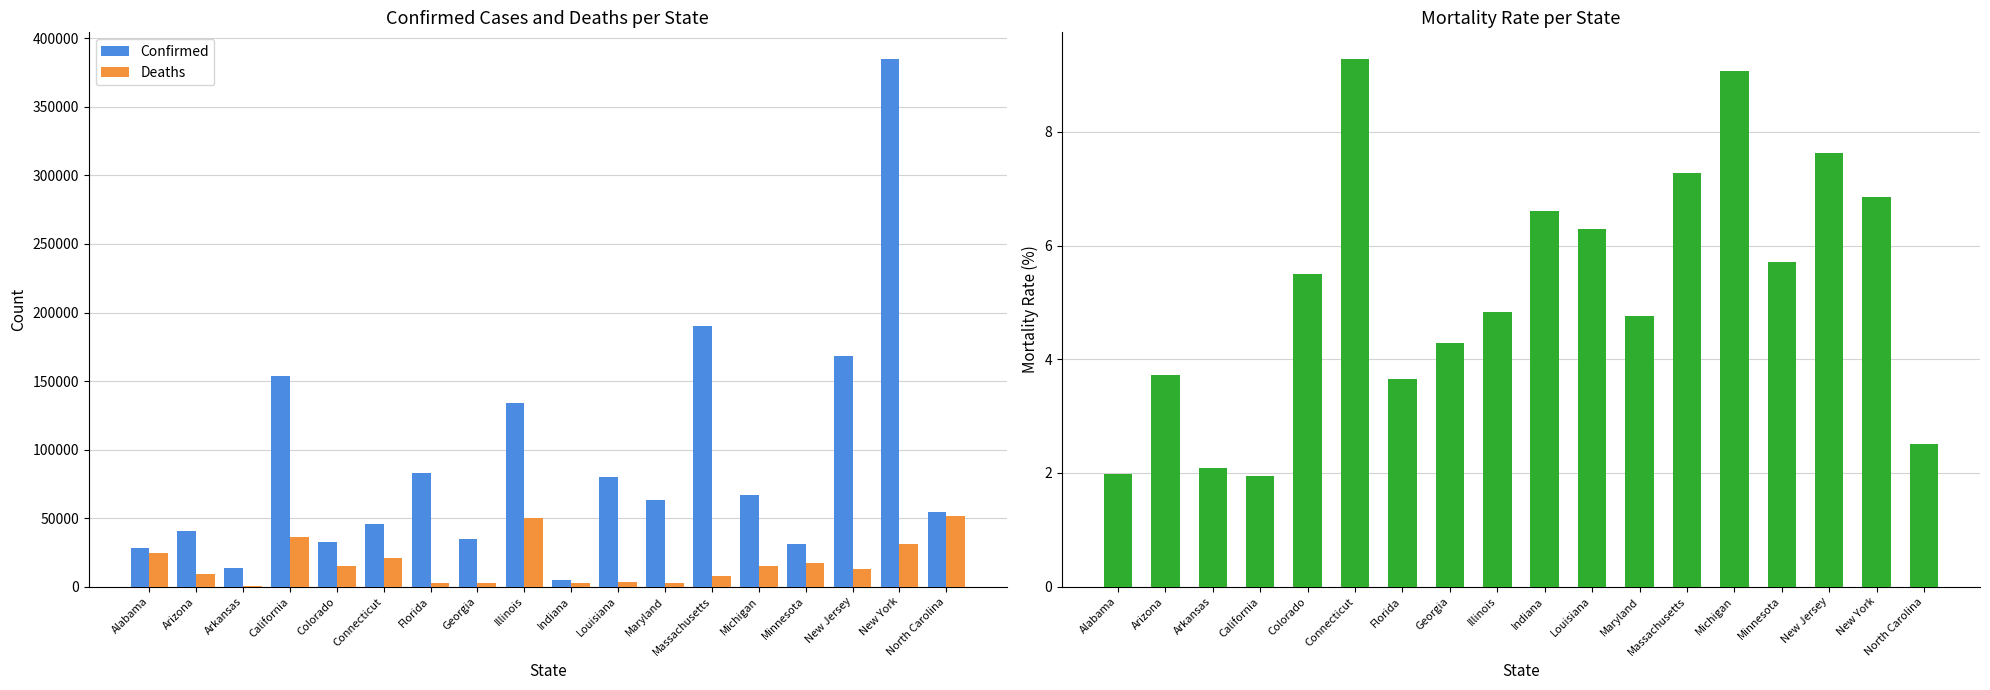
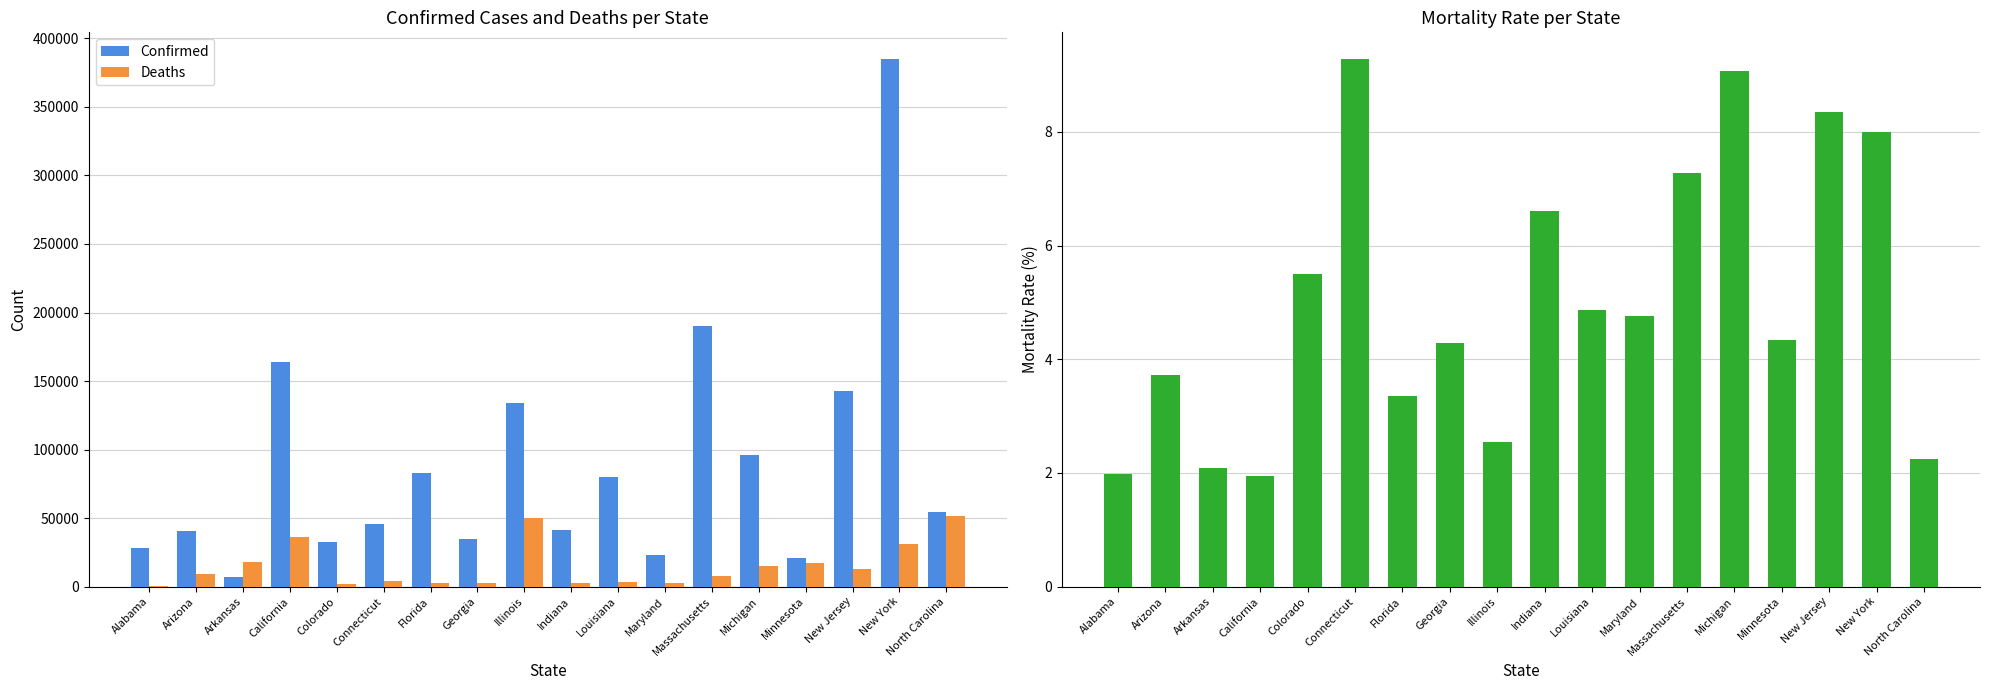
  {
    "Confirmed Cases and Deaths per State": {
      "Confirmed": {
        "Alabama": 28000,
        "Arizona": 41000,
-       "Arkansas": 14000,
-       "California": 154000,
+       "Arkansas": 7000,
+       "California": 164000,
        "Colorado": 32000,
        "Connecticut": 45000,
        "Florida": 83000,
        "Georgia": 35000,
        "Illinois": 134000,
-       "Indiana": 5000,
+       "Indiana": 41000,
        "Louisiana": 80000,
-       "Maryland": 63000,
+       "Maryland": 23000,
        "Massachusetts": 190000,
-       "Michigan": 66000,
-       "Minnesota": 31000,
-       "New Jersey": 168000,
+       "Michigan": 96000,
+       "Minnesota": 21000,
+       "New Jersey": 143000,
        "New York": 385000,
        "North Carolina": 54000
      },
      "Deaths": {
-       "Alabama": 24000,
+       "Alabama": 1000,
        "Arizona": 9000,
-       "Arkansas": 0,
+       "Arkansas": 18000,
        "California": 36000,
-       "Colorado": 15000,
-       "Connecticut": 21000,
+       "Colorado": 2000,
+       "Connecticut": 4000,
        "Florida": 3000,
        "Georgia": 3000,
        "Illinois": 50000,
        "Indiana": 2000,
        "Louisiana": 3000,
        "Maryland": 3000,
        "Massachusetts": 8000,
        "Michigan": 15000,
        "Minnesota": 17000,
        "New Jersey": 13000,
        "New York": 31000,
        "North Carolina": 51000
      }
    },
    "Mortality Rate per State": {
      "Alabama": 2.0,
      "Arizona": 3.7,
      "Arkansas": 2.1,
      "California": 1.9,
      "Colorado": 5.5,
      "Connecticut": 9.3,
-     "Florida": 3.6,
+     "Florida": 3.4,
      "Georgia": 4.3,
-     "Illinois": 4.8,
+     "Illinois": 2.6,
      "Indiana": 6.6,
-     "Louisiana": 6.3,
+     "Louisiana": 4.9,
      "Maryland": 4.8,
      "Massachusetts": 7.3,
      "Michigan": 9.1,
-     "Minnesota": 5.7,
-     "New Jersey": 7.6,
-     "New York": 6.9,
-     "North Carolina": 2.5
+     "Minnesota": 4.3,
+     "New Jersey": 8.4,
+     "New York": 8.0,
+     "North Carolina": 2.2
    }
  }
